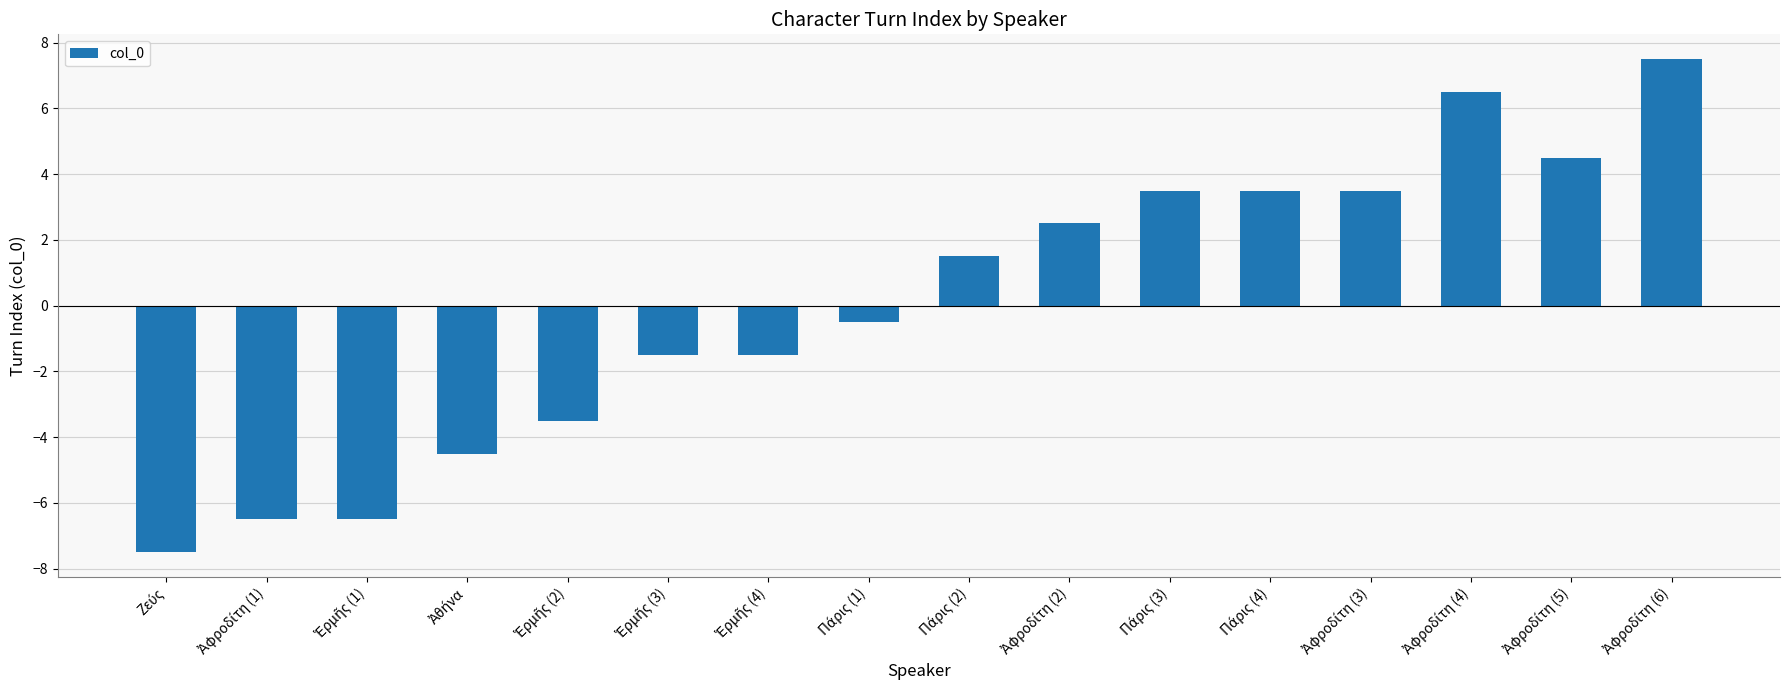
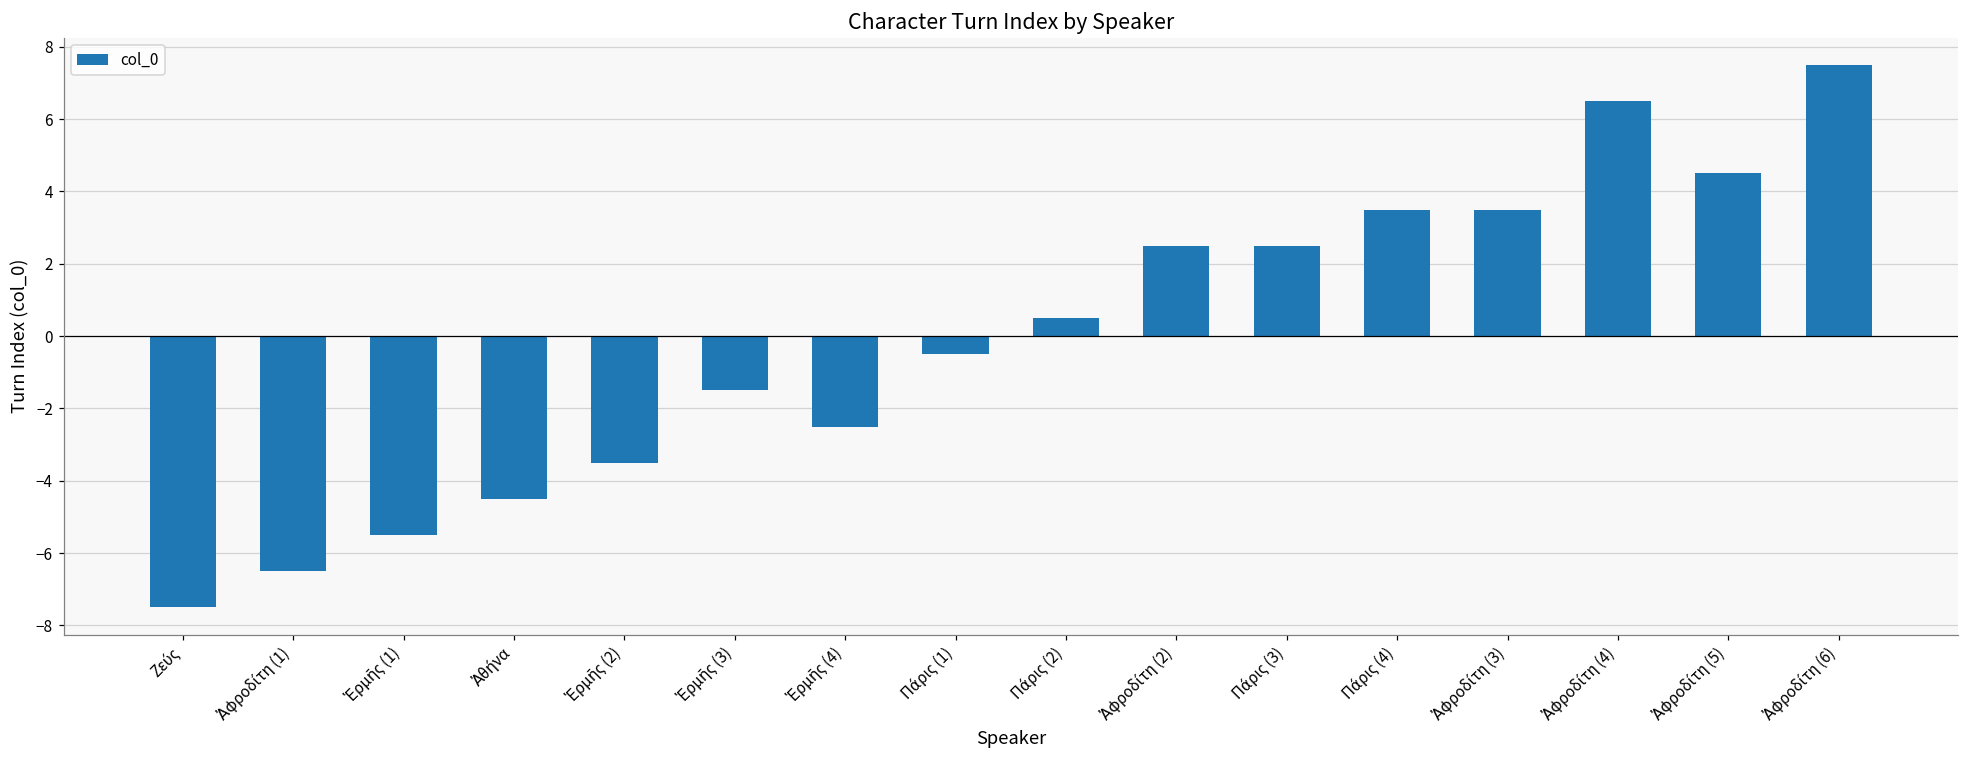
  {
    "Ζεύς": -7.5,
    "Ἀφροδίτη (1)": -6.5,
-   "Ἑρμῆς (1)": -6.5,
+   "Ἑρμῆς (1)": -5.5,
    "Ἀθήνα": -4.5,
    "Ἑρμῆς (2)": -3.5,
    "Ἑρμῆς (3)": -1.5,
-   "Ἑρμῆς (4)": -1.5,
+   "Ἑρμῆς (4)": -2.5,
    "Πάρις (1)": -0.5,
-   "Πάρις (2)": 1.5,
+   "Πάρις (2)": 0.5,
    "Ἀφροδίτη (2)": 2.5,
-   "Πάρις (3)": 3.5,
+   "Πάρις (3)": 2.5,
    "Πάρις (4)": 3.5,
    "Ἀφροδίτη (3)": 3.5,
    "Ἀφροδίτη (4)": 6.5,
    "Ἀφροδίτη (5)": 4.5,
    "Ἀφροδίτη (6)": 7.5
  }
